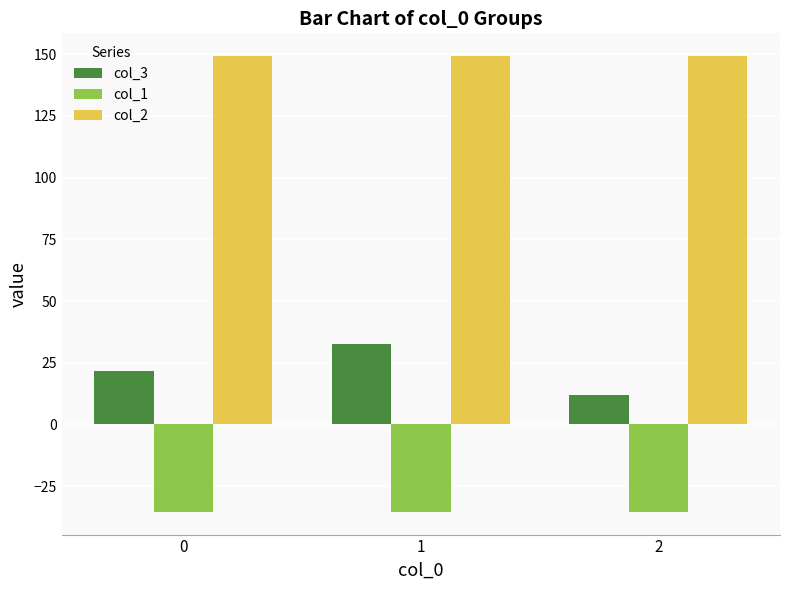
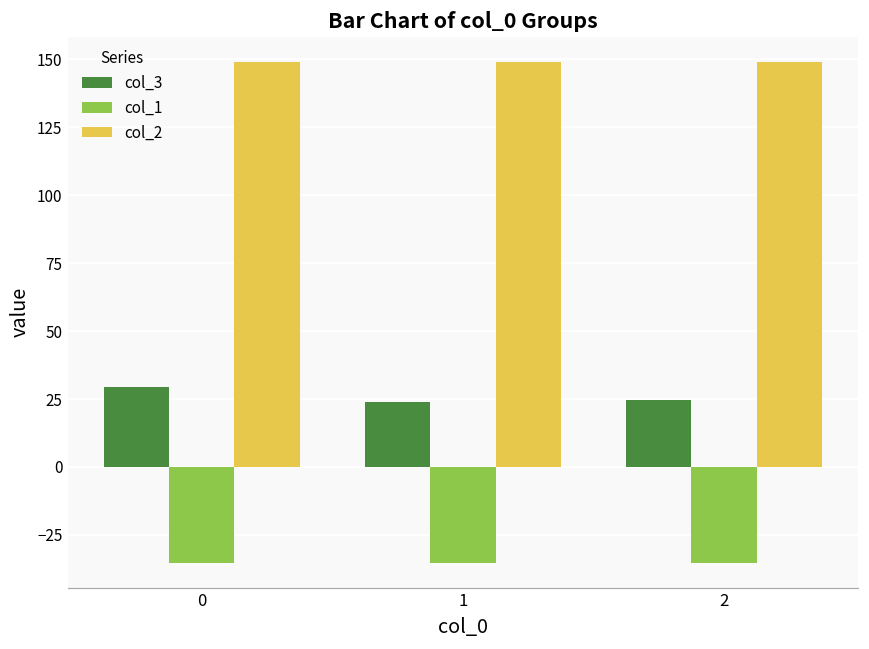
  {
    "col_3": {
-     "0": 22,
-     "1": 32,
-     "2": 12
+     "0": 30,
+     "1": 24,
+     "2": 25
    },
    "col_1": {
      "0": -35,
      "1": -35,
      "2": -35
    },
    "col_2": {
      "0": 149,
      "1": 149,
      "2": 149
    }
  }
